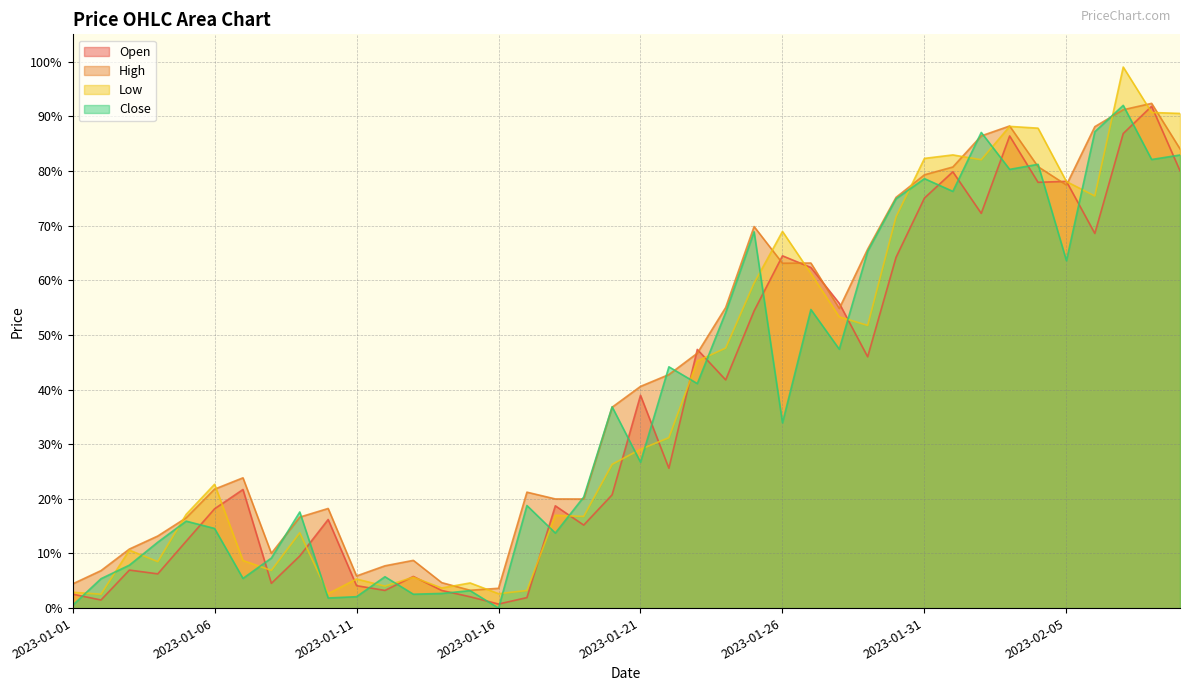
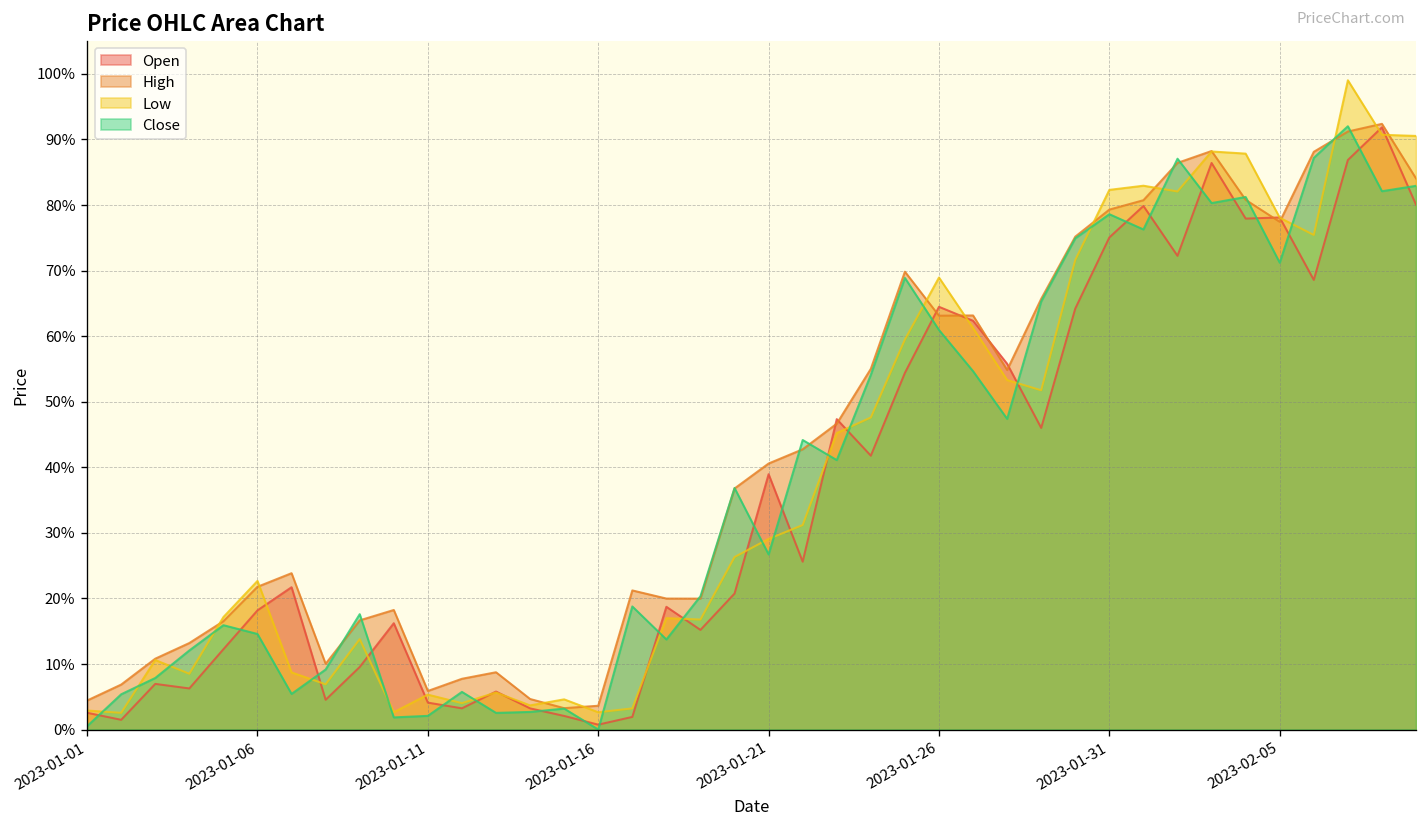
  {
    "Close": {
      "2023-01-01": "1%",
      "2023-01-06": "15%",
      "2023-01-11": "2%",
      "2023-01-16": "0%",
      "2023-01-21": "27%",
-     "2023-01-26": "34%",
+     "2023-01-26": "61%",
      "2023-01-31": "79%",
-     "2023-02-05": "64%"
+     "2023-02-05": "71%"
    }
  }
